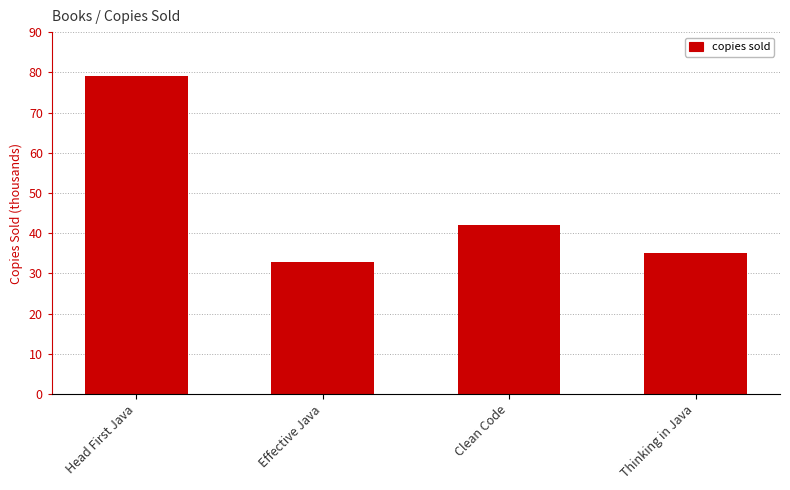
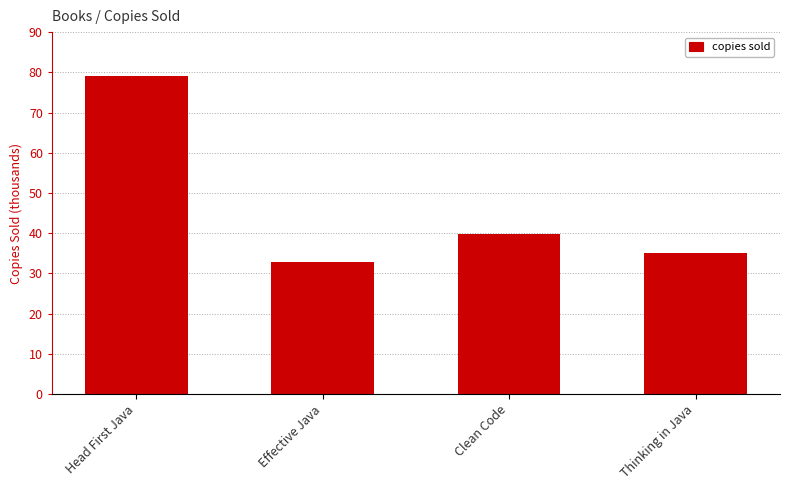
  {
    "Head First Java": 79,
    "Effective Java": 33,
-   "Clean Code": 42,
+   "Clean Code": 40,
    "Thinking in Java": 35
  }
